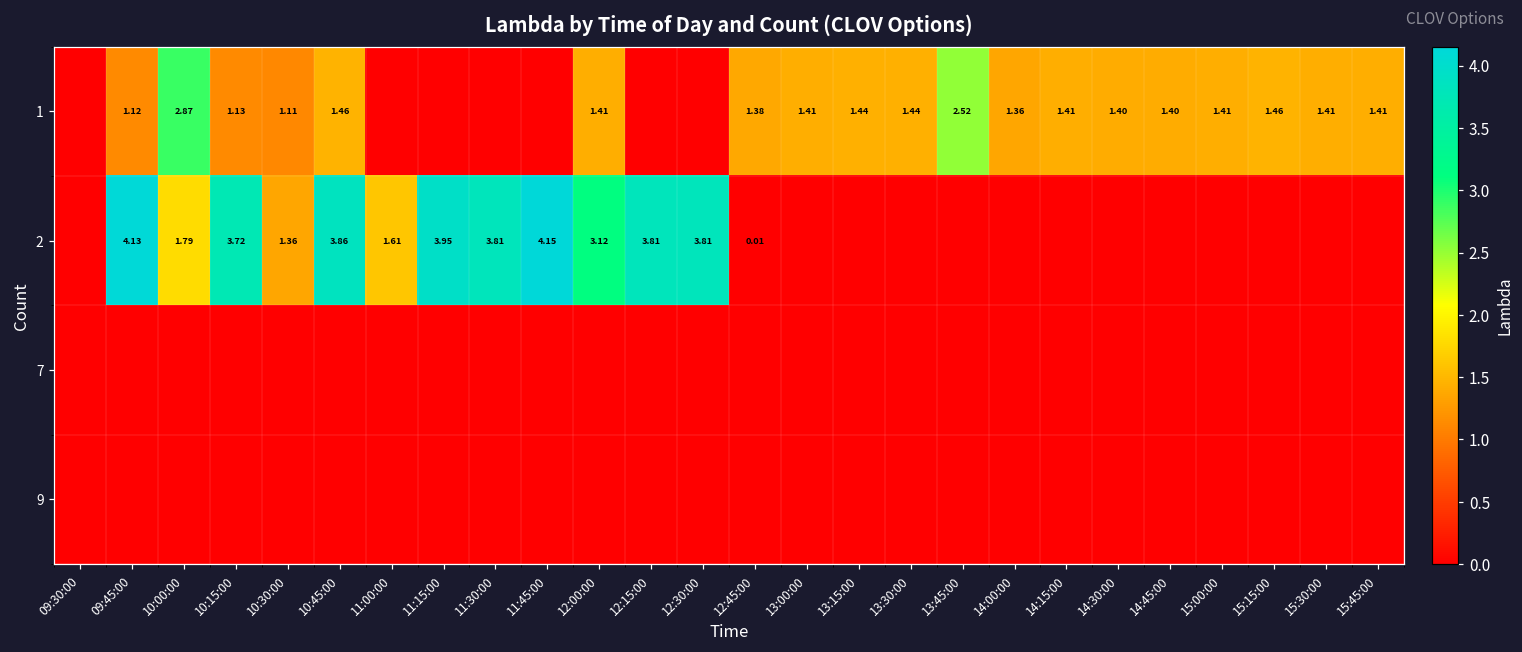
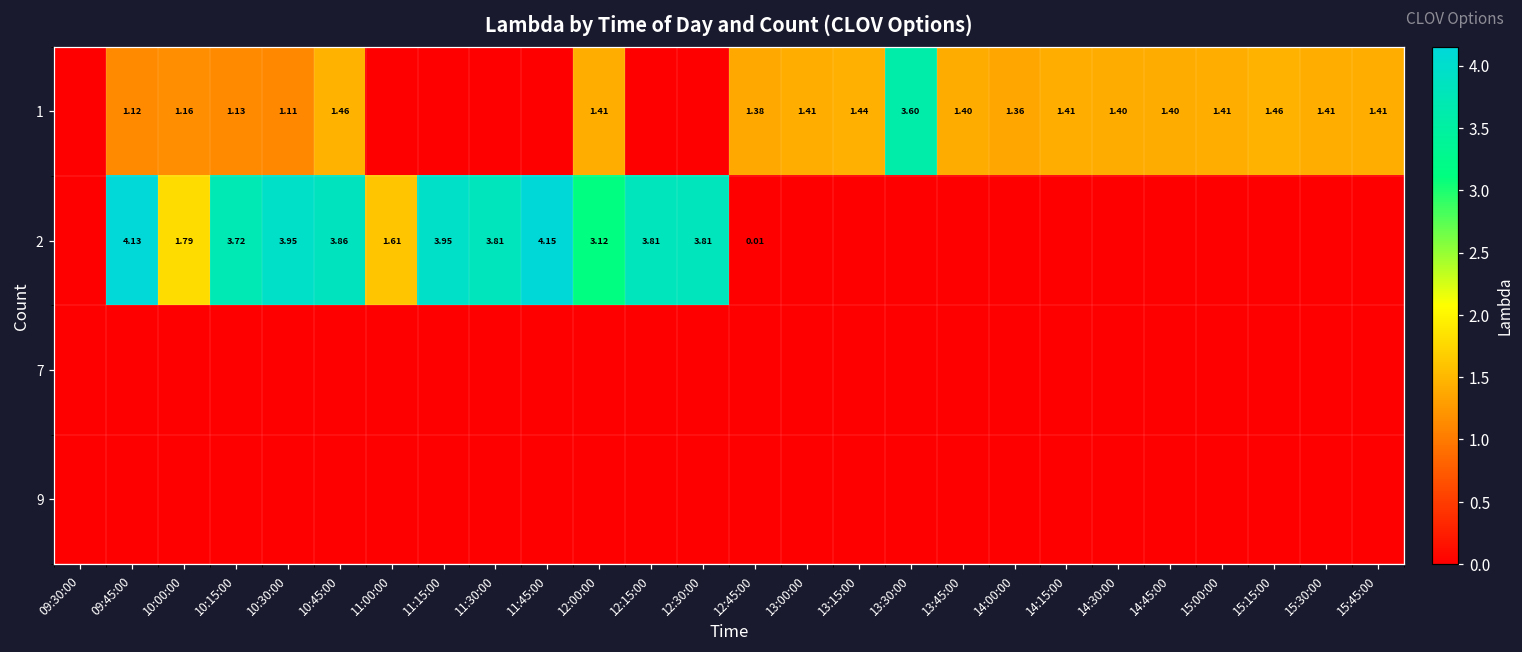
  {
    "1": {
      "09:45:00": 1.12,
-     "10:00:00": 2.87,
+     "10:00:00": 1.16,
      "10:15:00": 1.13,
      "10:30:00": 1.11,
      "10:45:00": 1.46,
      "12:00:00": 1.41,
      "12:45:00": 1.38,
      "13:00:00": 1.41,
      "13:15:00": 1.44,
-     "13:30:00": 1.44,
-     "13:45:00": 2.52,
+     "13:30:00": 3.60,
+     "13:45:00": 1.40,
      "14:00:00": 1.36,
      "14:15:00": 1.41,
      "14:30:00": 1.40,
      "14:45:00": 1.40,
      "15:00:00": 1.41,
      "15:15:00": 1.46,
      "15:30:00": 1.41,
      "15:45:00": 1.41
    },
    "2": {
      "09:45:00": 4.13,
      "10:00:00": 1.79,
      "10:15:00": 3.72,
-     "10:30:00": 1.36,
+     "10:30:00": 3.95,
      "10:45:00": 3.86,
      "11:00:00": 1.61,
      "11:15:00": 3.95,
      "11:30:00": 3.81,
      "11:45:00": 4.15,
      "12:00:00": 3.12,
      "12:15:00": 3.81,
      "12:30:00": 3.81,
      "12:45:00": 0.01
    }
  }
